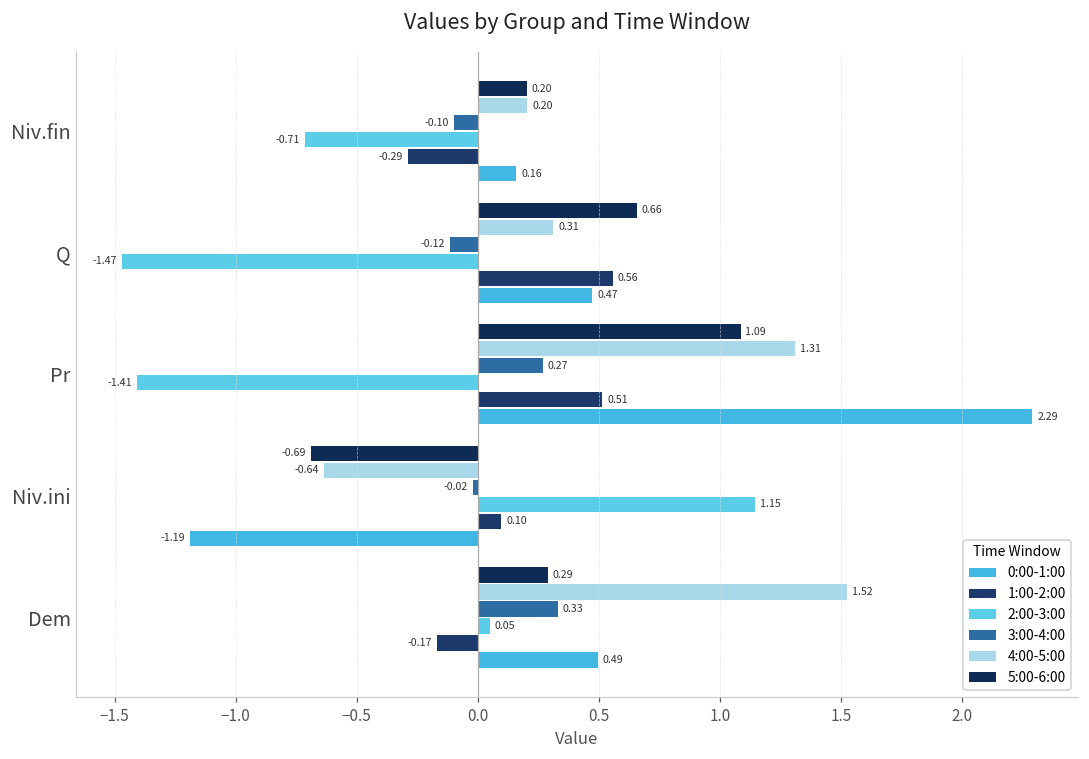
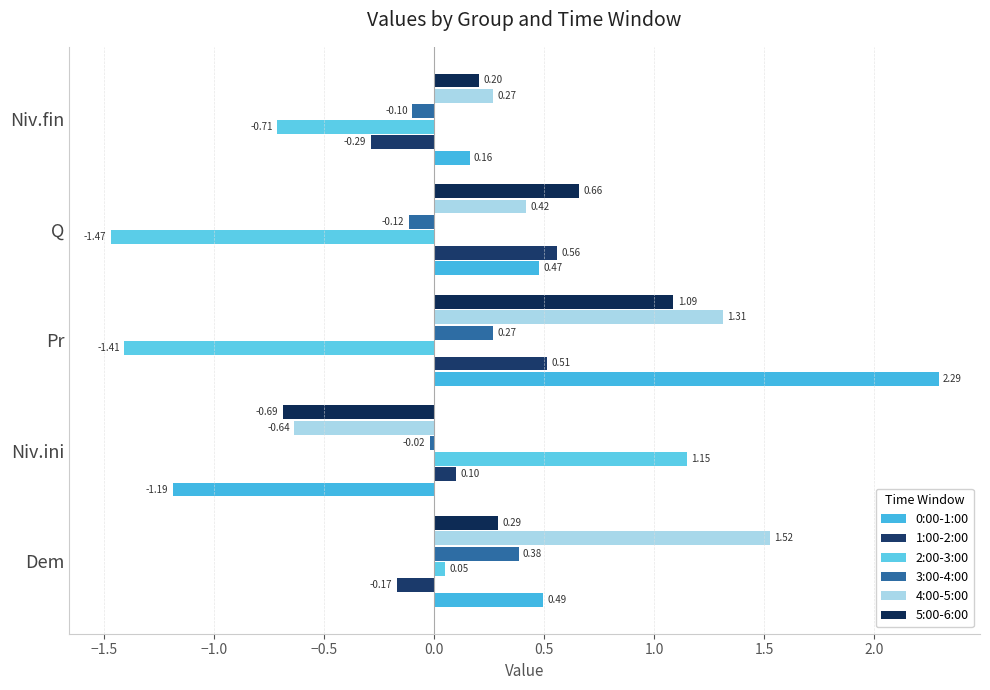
  {
    "3:00-4:00": {
      "Niv.fin": -0.10,
      "Q": -0.12,
      "Pr": 0.27,
      "Niv.ini": -0.02,
-     "Dem": 0.33
+     "Dem": 0.38
    },
    "4:00-5:00": {
-     "Niv.fin": 0.20,
-     "Q": 0.31,
+     "Niv.fin": 0.27,
+     "Q": 0.42,
      "Pr": 1.31,
      "Niv.ini": -0.64,
      "Dem": 1.52
    }
  }
